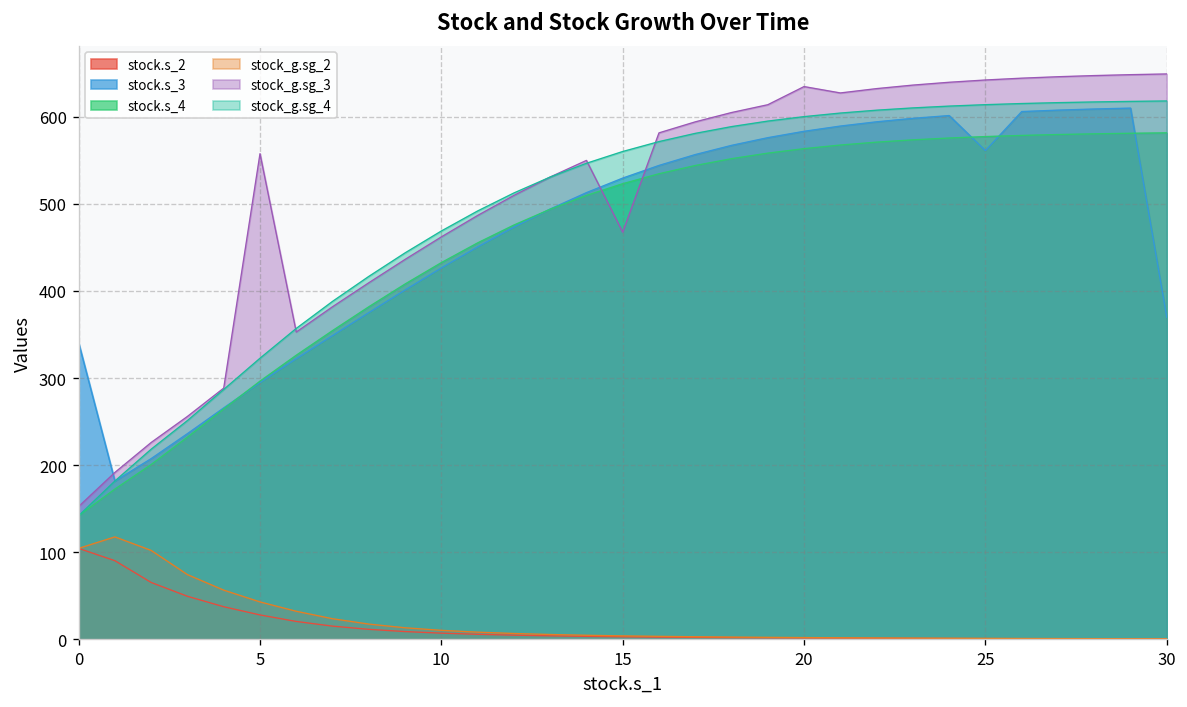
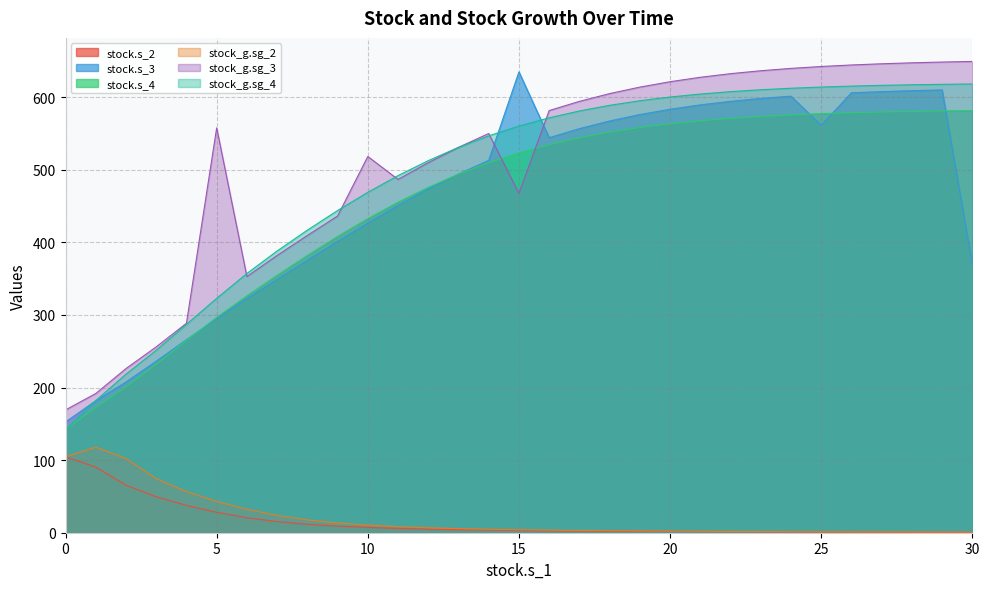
  {
    "stock.s_3": {
-     "0": 340,
+     "0": 150,
      "10": 430,
-     "15": 530,
+     "15": 630,
      "20": 580,
      "25": 560,
      "30": 370
    },
    "stock_g.sg_3": {
-     "0": 150,
+     "0": 170,
      "5": 560,
-     "10": 460,
+     "10": 520,
      "15": 470,
-     "20": 630,
+     "20": 620,
      "25": 640,
      "30": 650
    }
  }
